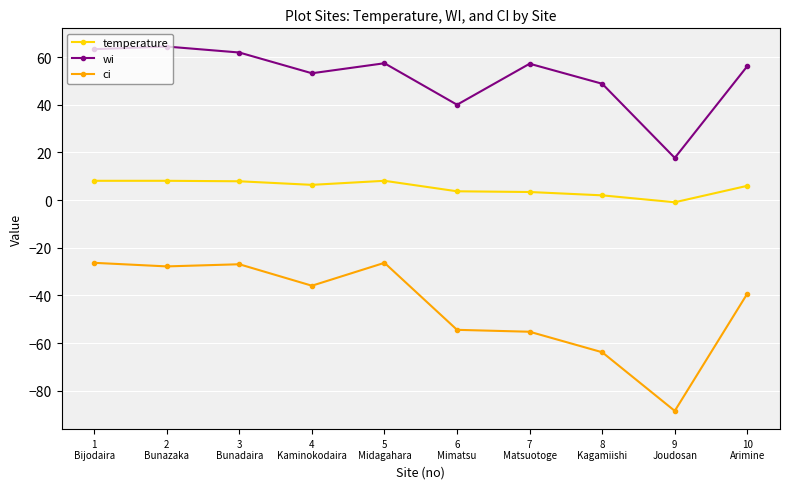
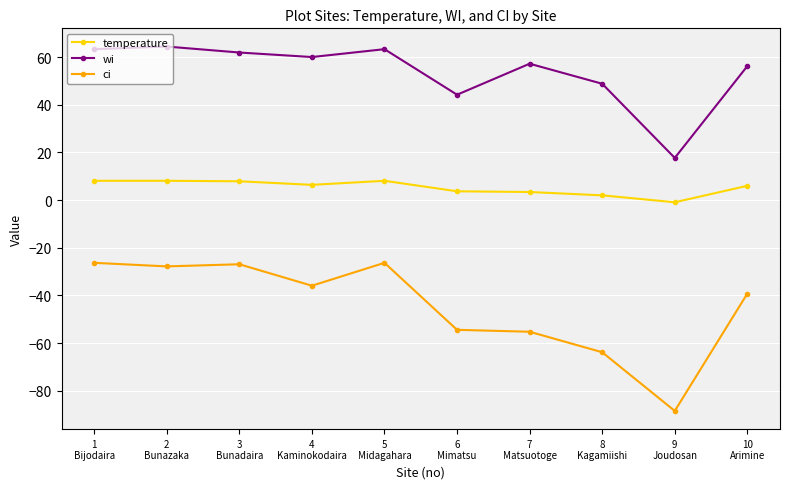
  {
    "wi": {
      "3 Bunadaira": 62,
-     "4 Kaminokodaira": 53,
-     "5 Midagahara": 57,
-     "6 Mimatsu": 40,
+     "4 Kaminokodaira": 60,
+     "5 Midagahara": 63,
+     "6 Mimatsu": 44,
      "7 Matsuotoge": 57,
      "8 Kagamiishi": 49,
      "9 Joudosan": 18,
      "10 Arimine": 56
    }
  }
